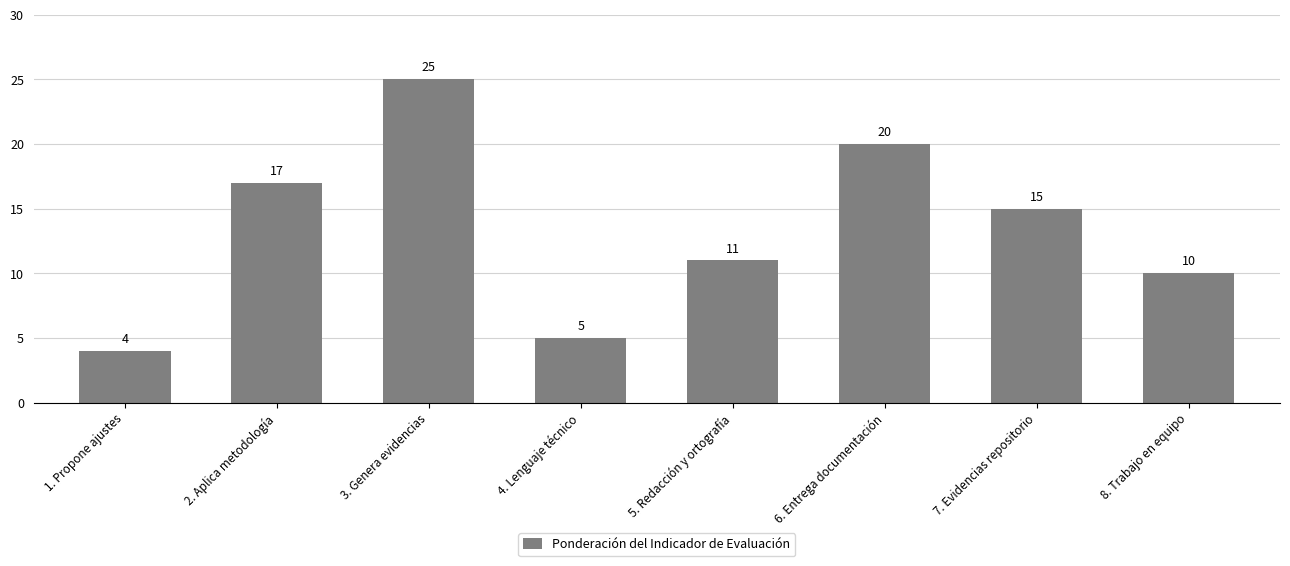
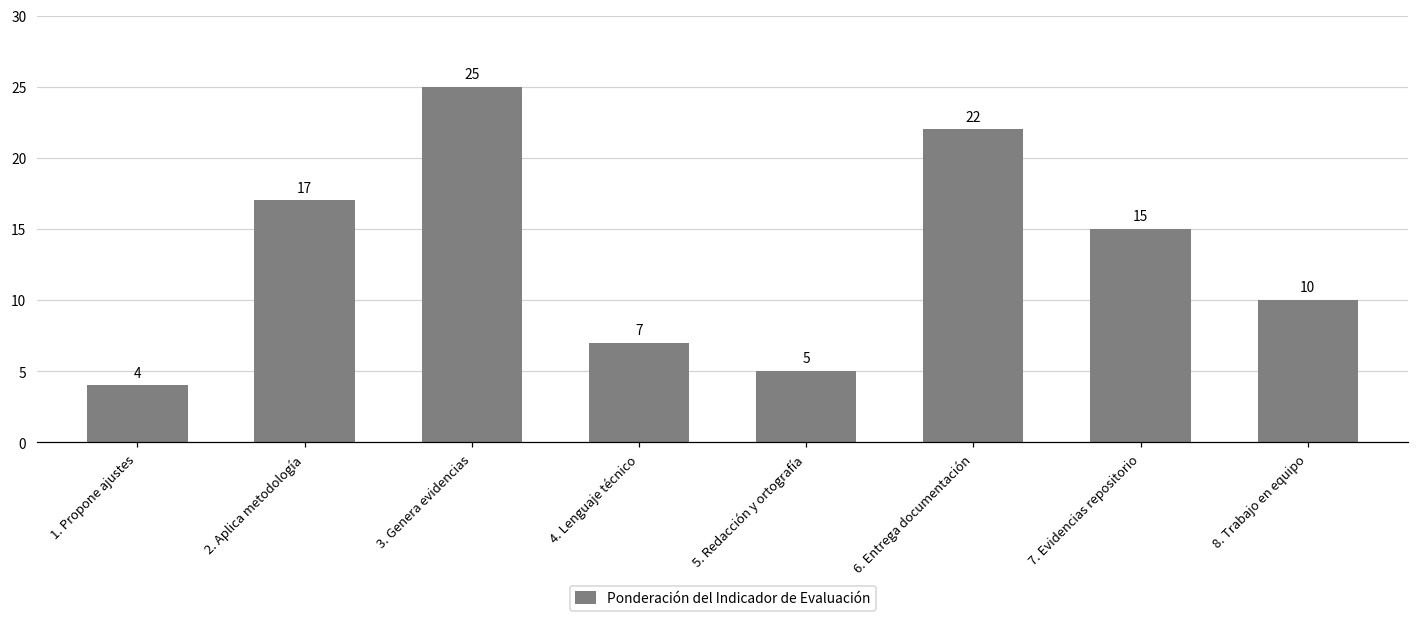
  {
    "1. Propone ajustes": 4,
    "2. Aplica metodología": 17,
    "3. Genera evidencias": 25,
-   "4. Lenguaje técnico": 5,
-   "5. Redacción y ortografía": 11,
-   "6. Entrega documentación": 20,
+   "4. Lenguaje técnico": 7,
+   "5. Redacción y ortografía": 5,
+   "6. Entrega documentación": 22,
    "7. Evidencias repositorio": 15,
    "8. Trabajo en equipo": 10
  }
